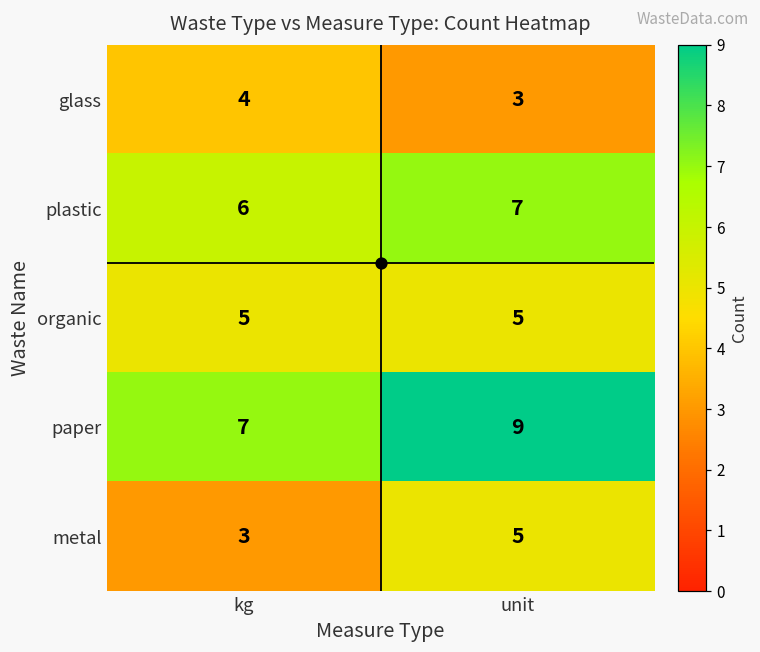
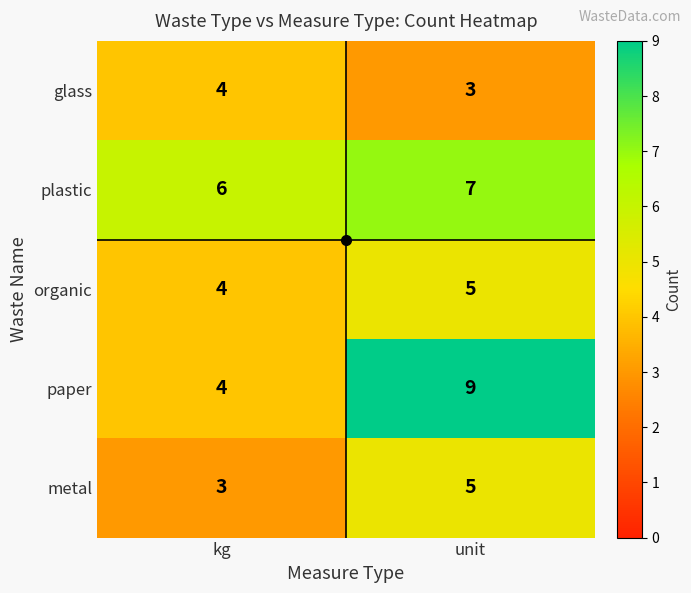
  {
    "glass": {
      "kg": 4,
      "unit": 3
    },
    "plastic": {
      "kg": 6,
      "unit": 7
    },
    "organic": {
-     "kg": 5,
+     "kg": 4,
      "unit": 5
    },
    "paper": {
-     "kg": 7,
+     "kg": 4,
      "unit": 9
    },
    "metal": {
      "kg": 3,
      "unit": 5
    }
  }
